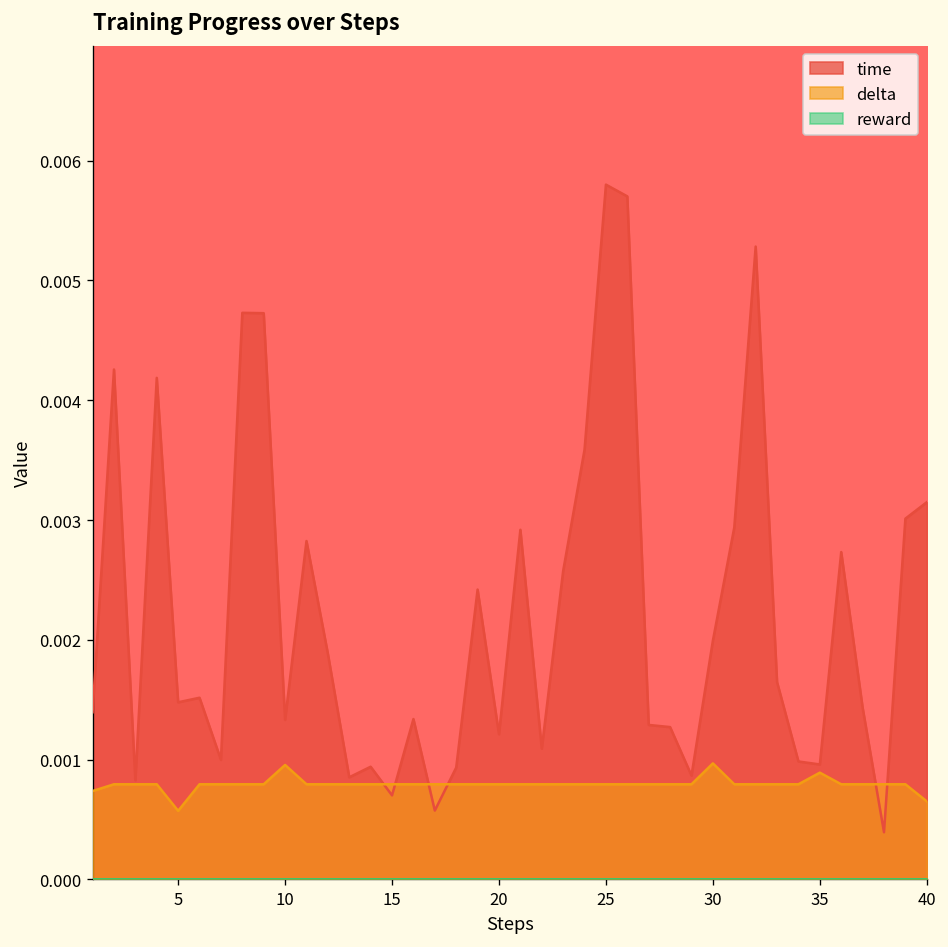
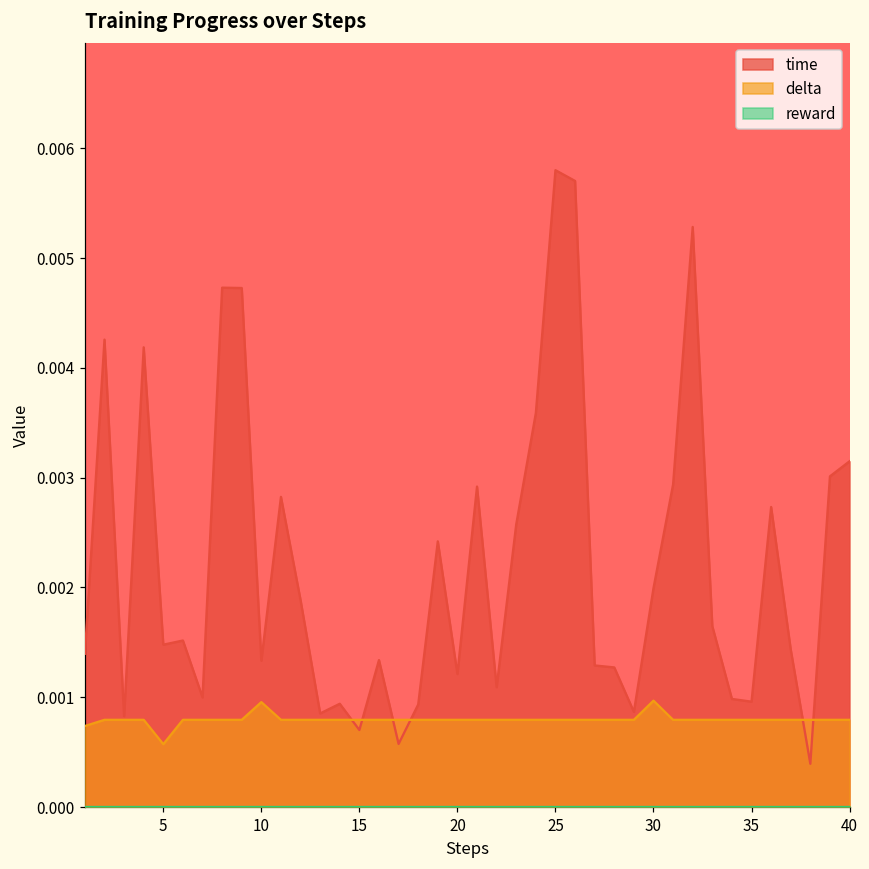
  {
    "time": {
      "5": 0.0015,
      "10": 0.0013,
      "15": 0.0007,
      "20": 0.0012,
      "25": 0.0058,
      "30": 0.0020,
      "35": 0.0010,
      "40": 0.0031
    },
    "delta": {
      "5": 0.0006,
      "10": 0.0010,
      "15": 0.0008,
      "20": 0.0008,
      "25": 0.0008,
      "30": 0.0010,
-     "35": 0.0009,
-     "40": 0.0007
+     "35": 0.0008,
+     "40": 0.0008
    },
    "reward": {
      "5": 0.0000,
      "10": 0.0000,
      "15": 0.0000,
      "20": 0.0000,
      "25": 0.0000,
      "30": 0.0000,
      "35": 0.0000,
      "40": 0.0000
    }
  }
